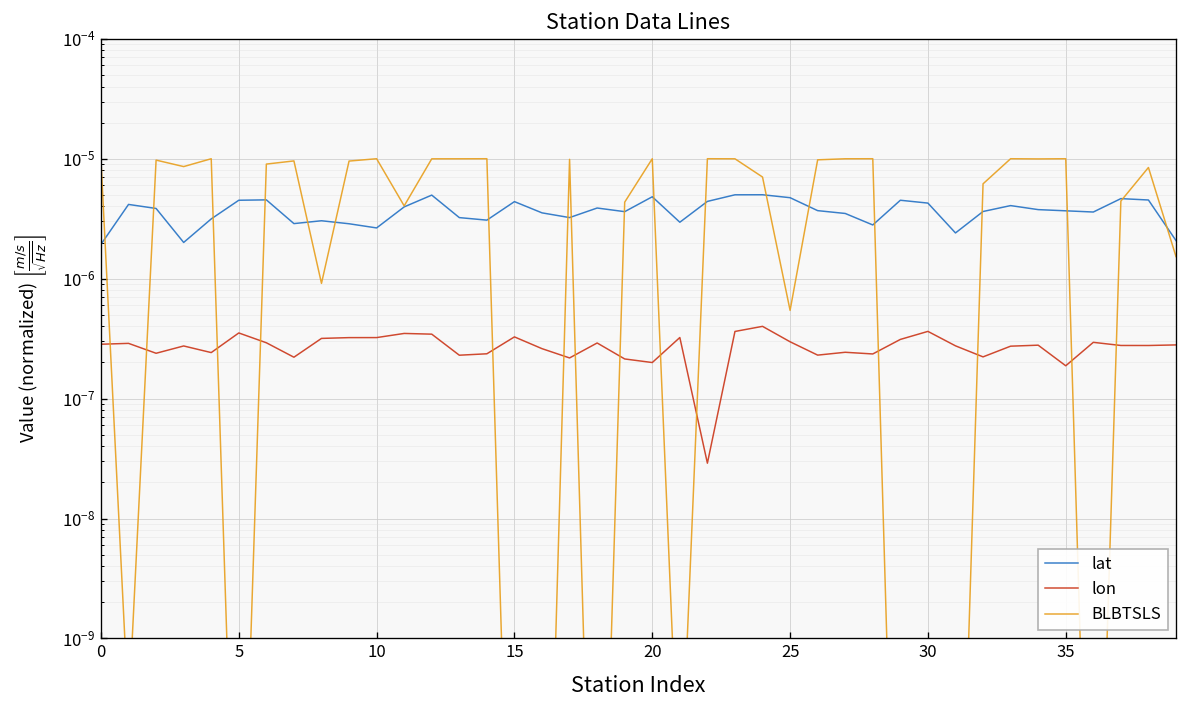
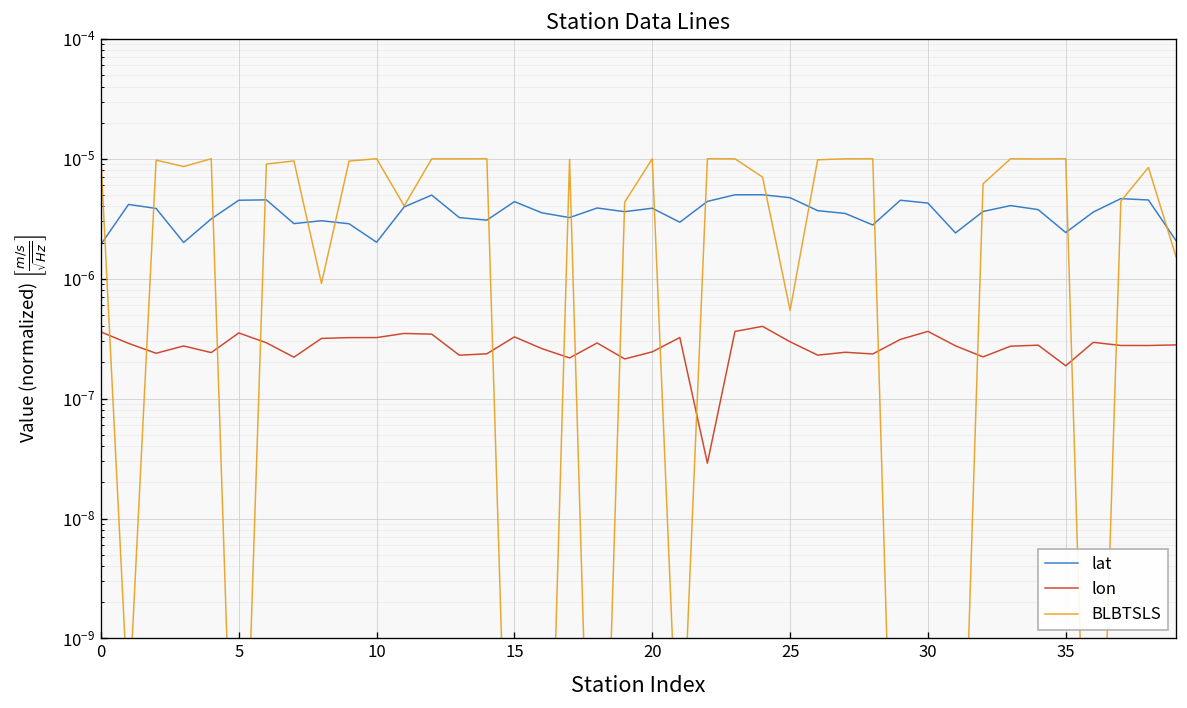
  {
    "lat": {
      "0": 0.0000019,
      "5": 0.000005,
-     "10": 0.0000026,
+     "10": 0.0000020,
      "15": 0.000004,
-     "20": 0.000005,
+     "20": 0.0000039,
      "25": 0.000005,
      "30": 0.0000043,
-     "35": 0.0000037
+     "35": 0.0000024
    },
    "lon": {
-     "0": 0.00000028,
+     "0": 0.00000036,
      "5": 0.00000035,
      "10": 0.00000032,
      "15": 0.00000033,
-     "20": 0.00000020,
+     "20": 0.00000025,
      "25": 0.00000030,
      "30": 0.00000036,
      "35": 0.00000019
    },
    "BLBTSLS": {
      "0": 0.000010,
      "10": 0.000010,
      "20": 0.000010,
      "25": 0.0000005,
      "35": 0.000010
    }
  }
